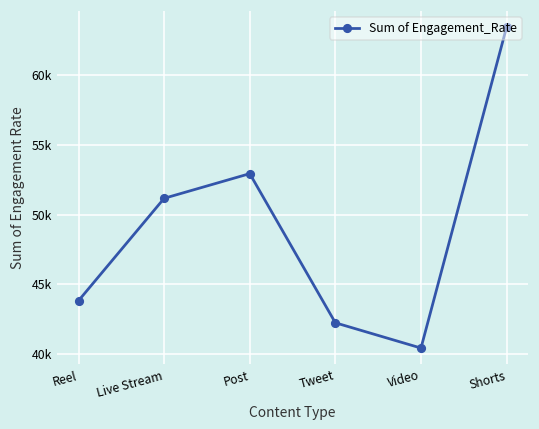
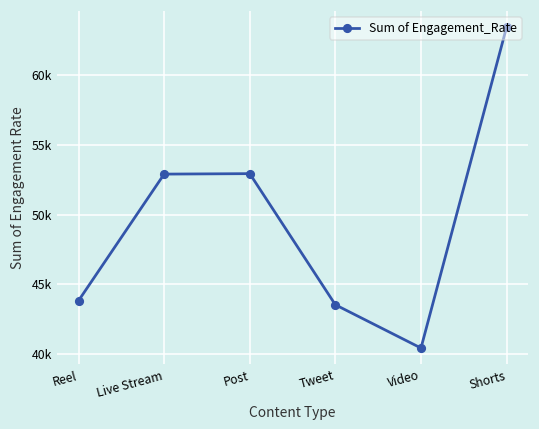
  {
    "Reel": 43800,
-   "Live Stream": 51200,
+   "Live Stream": 52900,
    "Post": 52900,
-   "Tweet": 42200,
+   "Tweet": 43500,
    "Video": 40400
  }
